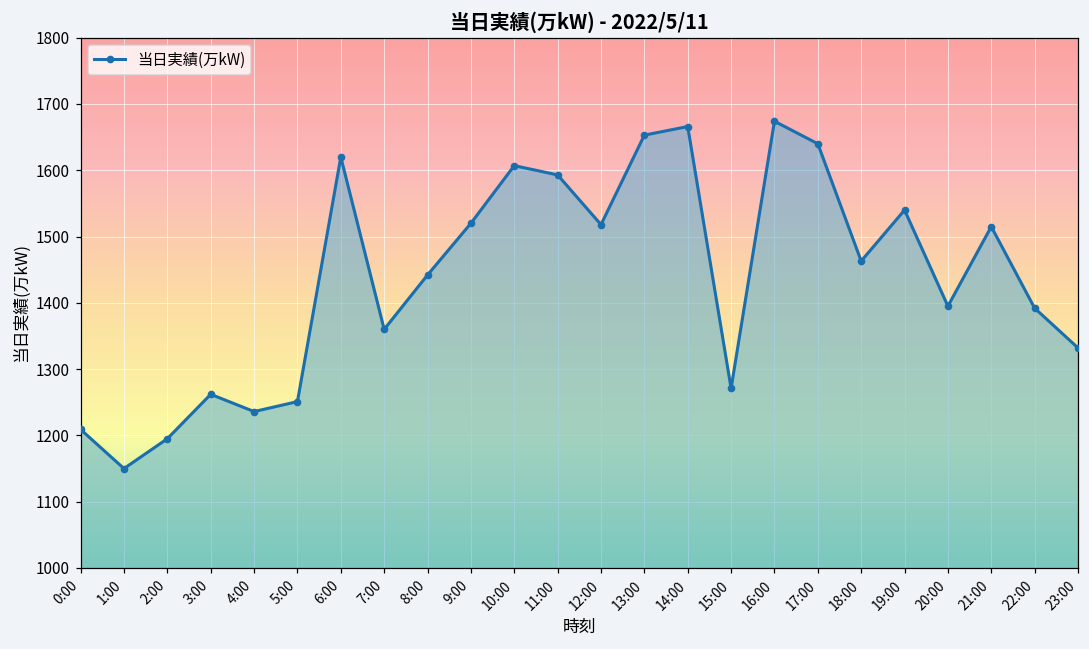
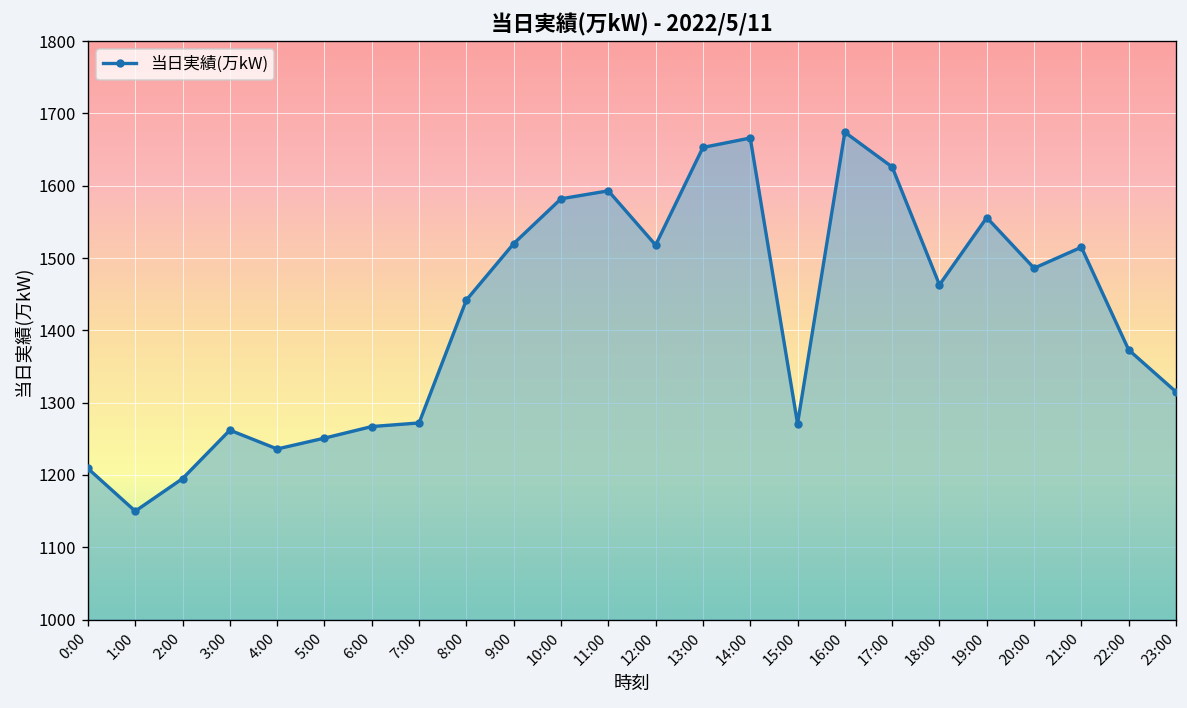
  {
    "0:00": 1210,
    "1:00": 1150,
    "2:00": 1200,
    "3:00": 1260,
    "4:00": 1240,
    "5:00": 1250,
-   "6:00": 1620,
-   "7:00": 1360,
+   "6:00": 1270,
+   "7:00": 1270,
    "8:00": 1440,
    "9:00": 1520,
-   "10:00": 1610,
+   "10:00": 1580,
    "11:00": 1590,
    "12:00": 1520,
    "13:00": 1650,
    "14:00": 1670,
    "15:00": 1270,
    "16:00": 1670,
-   "17:00": 1640,
+   "17:00": 1630,
    "18:00": 1460,
-   "19:00": 1540,
-   "20:00": 1400,
+   "19:00": 1560,
+   "20:00": 1490,
    "21:00": 1520,
-   "22:00": 1390,
-   "23:00": 1330
+   "22:00": 1370,
+   "23:00": 1320
  }
